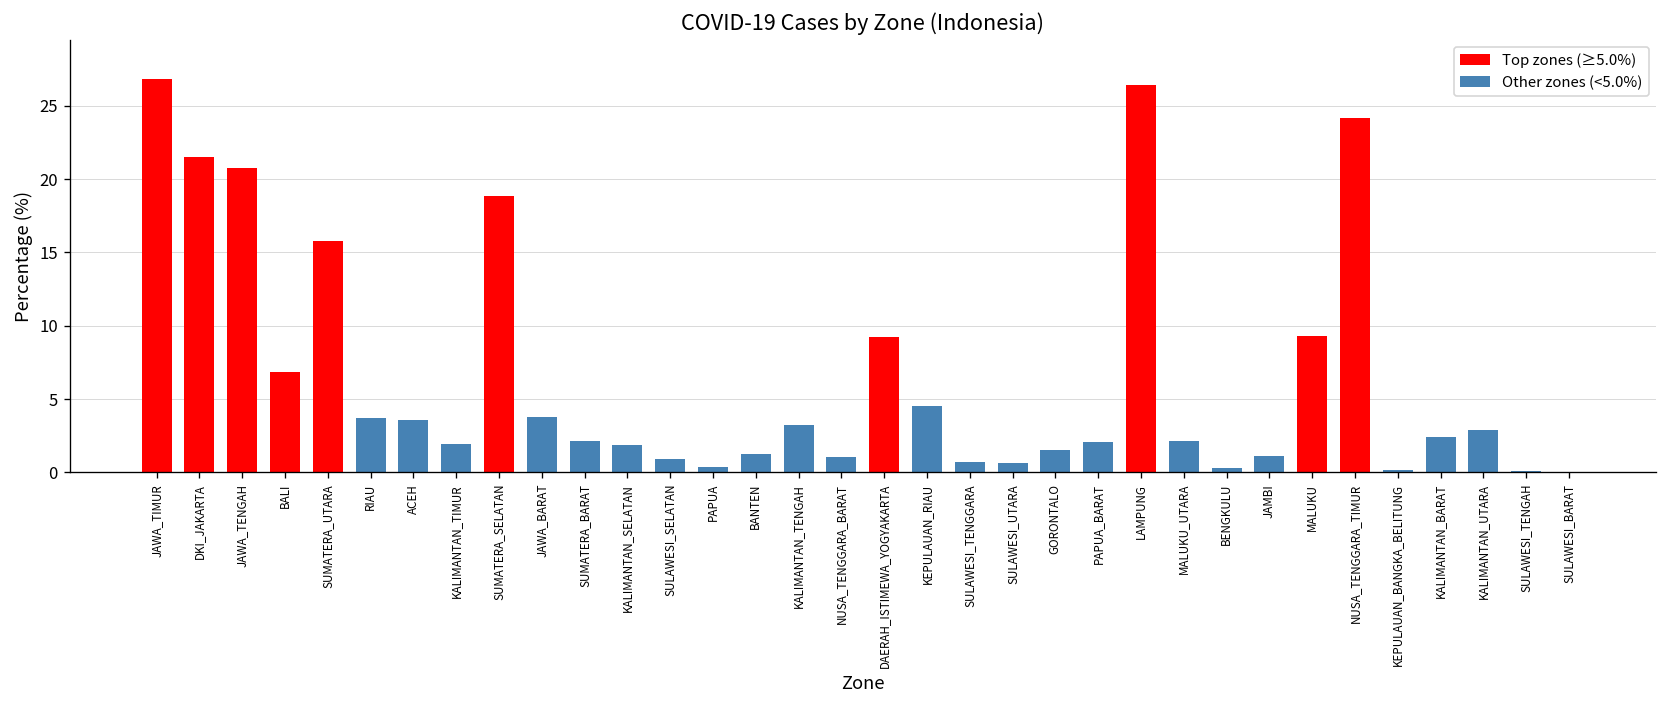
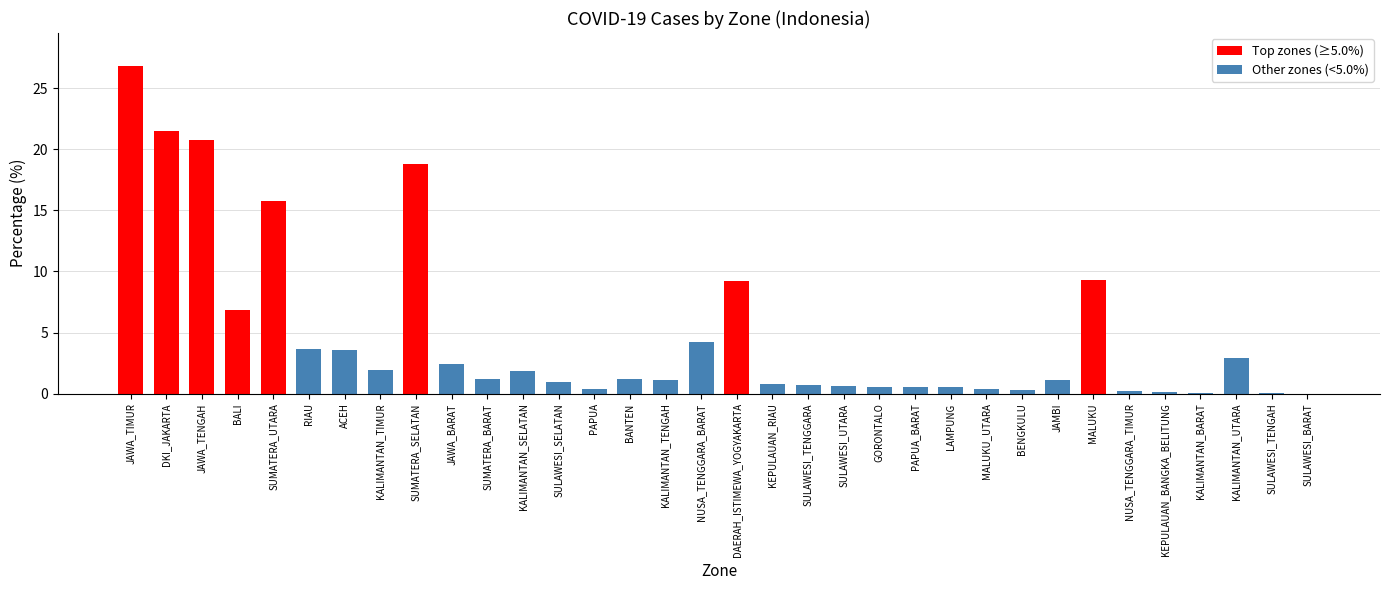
  {
    "JAWA_TIMUR": 26.8,
    "DKI_JAKARTA": 21.5,
    "JAWA_TENGAH": 20.8,
    "BALI": 6.9,
    "SUMATERA_UTARA": 15.8,
    "RIAU": 3.7,
    "ACEH": 3.6,
    "KALIMANTAN_TIMUR": 1.9,
    "SUMATERA_SELATAN": 18.8,
-   "JAWA_BARAT": 3.8,
-   "SUMATERA_BARAT": 2.1,
+   "JAWA_BARAT": 2.5,
+   "SUMATERA_BARAT": 1.2,
    "KALIMANTAN_SELATAN": 1.9,
    "SULAWESI_SELATAN": 0.9,
    "PAPUA": 0.3,
    "BANTEN": 1.2,
-   "KALIMANTAN_TENGAH": 3.2,
-   "NUSA_TENGGARA_BARAT": 1.0,
+   "KALIMANTAN_TENGAH": 1.1,
+   "NUSA_TENGGARA_BARAT": 4.2,
    "DAERAH_ISTIMEWA_YOGYAKARTA": 9.2,
-   "KEPULAUAN_RIAU": 4.5,
+   "KEPULAUAN_RIAU": 0.8,
    "SULAWESI_TENGGARA": 0.7,
    "SULAWESI_UTARA": 0.7,
-   "GORONTALO": 1.6,
-   "PAPUA_BARAT": 2.0,
-   "LAMPUNG": 26.4,
-   "MALUKU_UTARA": 2.2,
+   "GORONTALO": 0.6,
+   "PAPUA_BARAT": 0.6,
+   "LAMPUNG": 0.5,
+   "MALUKU_UTARA": 0.4,
    "BENGKULU": 0.3,
    "JAMBI": 1.1,
    "MALUKU": 9.3,
-   "NUSA_TENGGARA_TIMUR": 24.2,
-   "KALIMANTAN_BARAT": 2.4,
+   "NUSA_TENGGARA_TIMUR": 0.2,
+   "KALIMANTAN_BARAT": 0.1,
    "KALIMANTAN_UTARA": 2.9,
    "SULAWESI_BARAT": 0.0
  }
